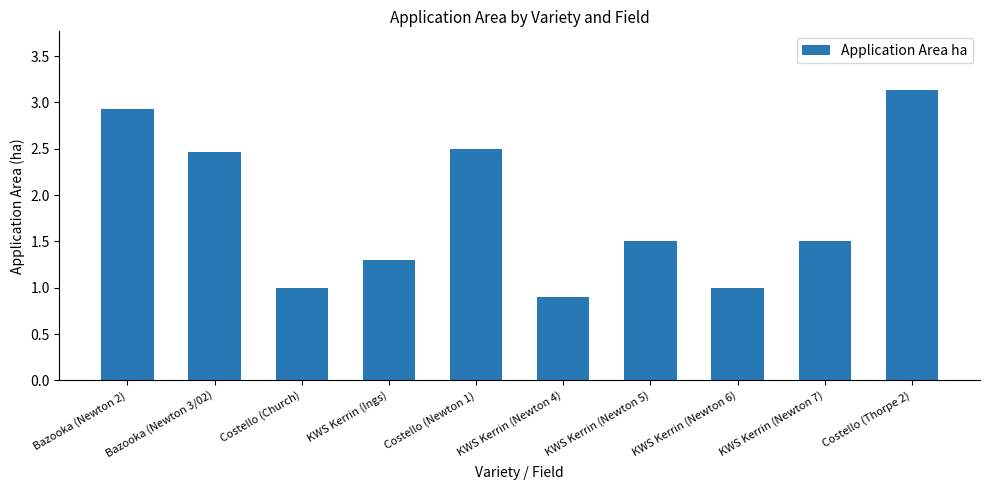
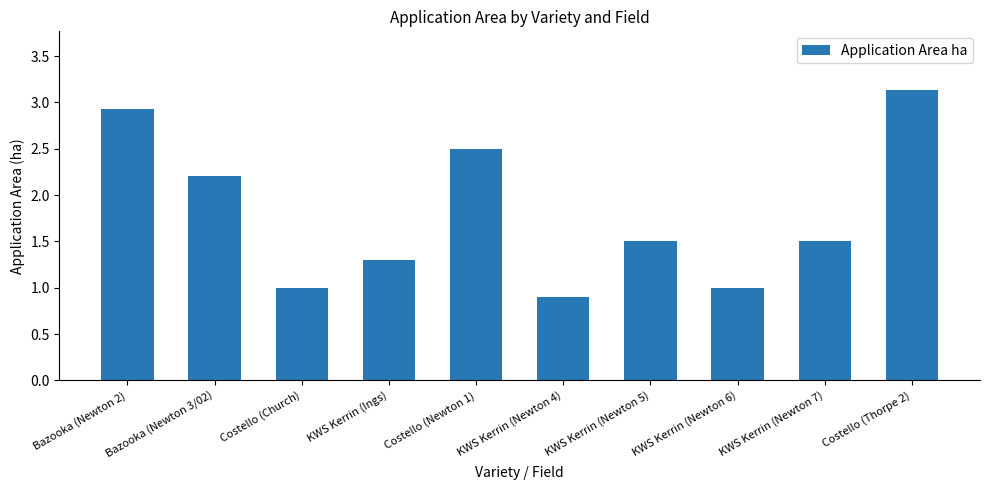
  {
    "Bazooka (Newton 2)": 2.9,
-   "Bazooka (Newton 3/02)": 2.5,
+   "Bazooka (Newton 3/02)": 2.2,
    "Costello (Church)": 1.0,
    "KWS Kerrin (Ings)": 1.3,
    "Costello (Newton 1)": 2.5,
    "KWS Kerrin (Newton 4)": 0.9,
    "KWS Kerrin (Newton 5)": 1.5,
    "KWS Kerrin (Newton 6)": 1.0,
    "KWS Kerrin (Newton 7)": 1.5,
    "Costello (Thorpe 2)": 3.1
  }
